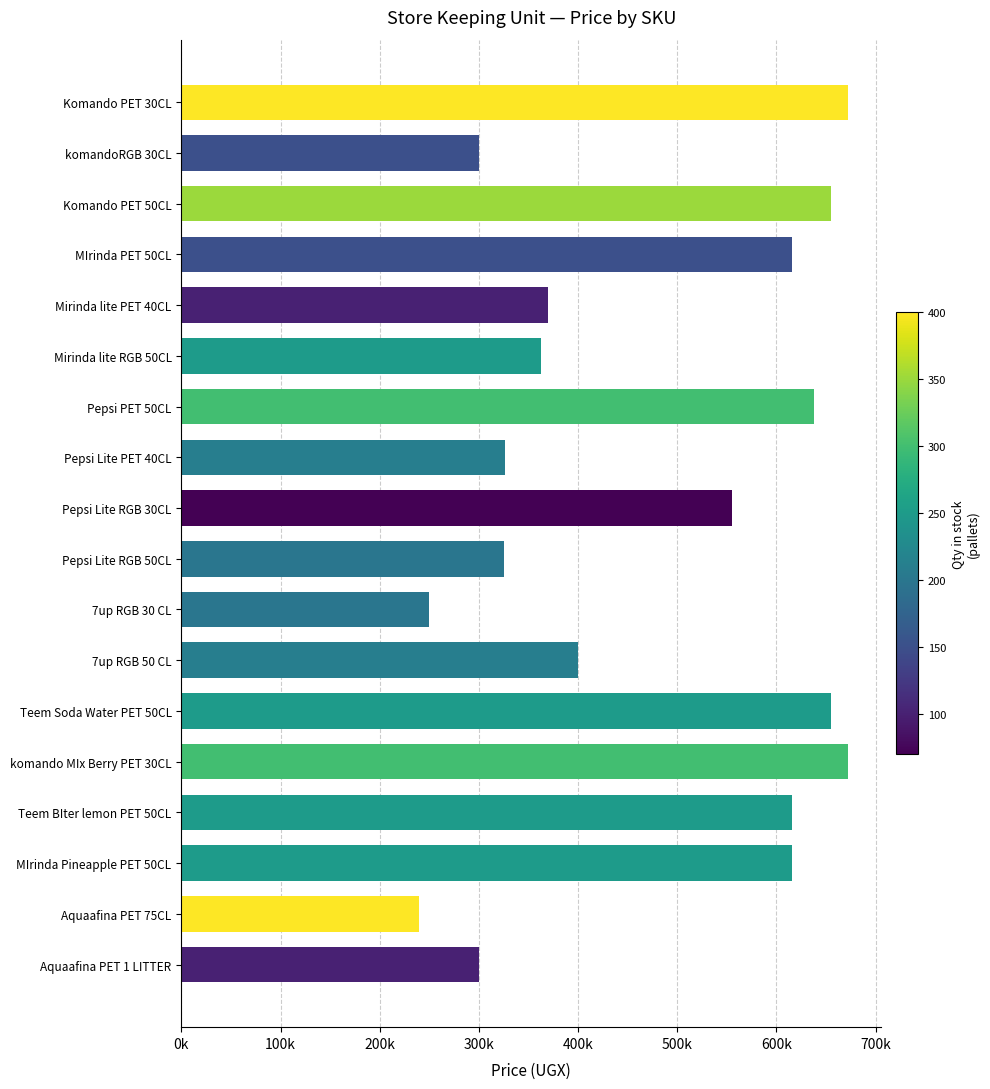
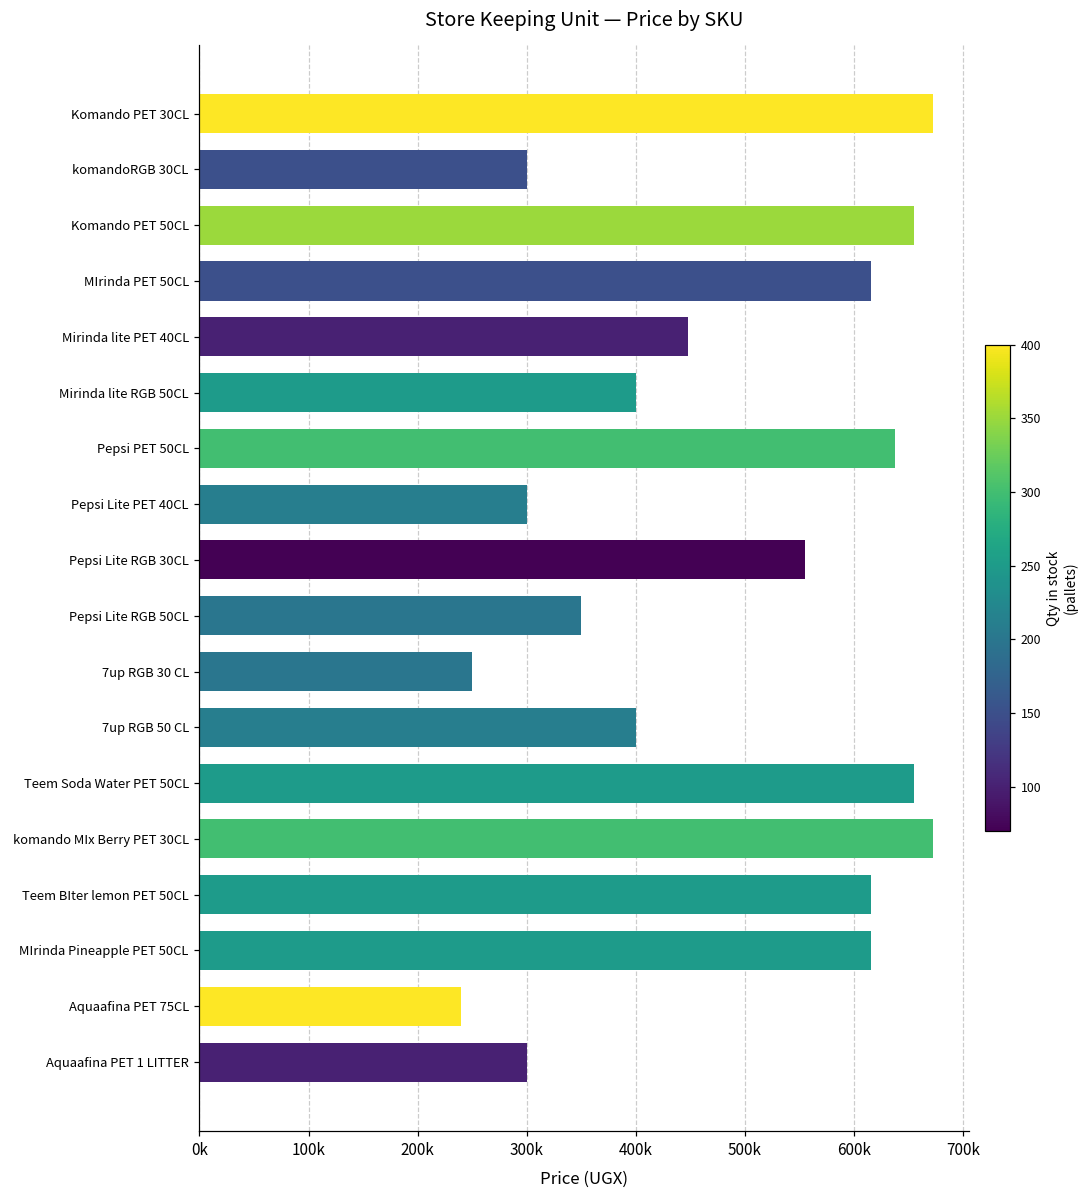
  {
    "Komando PET 30CL": 670000,
    "komandoRGB 30CL": 300000,
    "Komando PET 50CL": 660000,
    "MIrinda PET 50CL": 620000,
-   "Mirinda lite PET 40CL": 370000,
-   "Mirinda lite RGB 50CL": 360000,
+   "Mirinda lite PET 40CL": 450000,
+   "Mirinda lite RGB 50CL": 400000,
    "Pepsi PET 50CL": 640000,
-   "Pepsi Lite PET 40CL": 330000,
+   "Pepsi Lite PET 40CL": 300000,
    "Pepsi Lite RGB 30CL": 550000,
-   "Pepsi Lite RGB 50CL": 320000,
+   "Pepsi Lite RGB 50CL": 350000,
    "7up RGB 30 CL": 250000,
    "7up RGB 50 CL": 400000,
    "Teem Soda Water PET 50CL": 660000,
    "komando MIx Berry PET 30CL": 670000,
    "Teem BIter lemon PET 50CL": 620000,
    "MIrinda Pineapple PET 50CL": 620000,
    "Aquaafina PET 75CL": 240000,
    "Aquaafina PET 1 LITTER": 300000
  }
